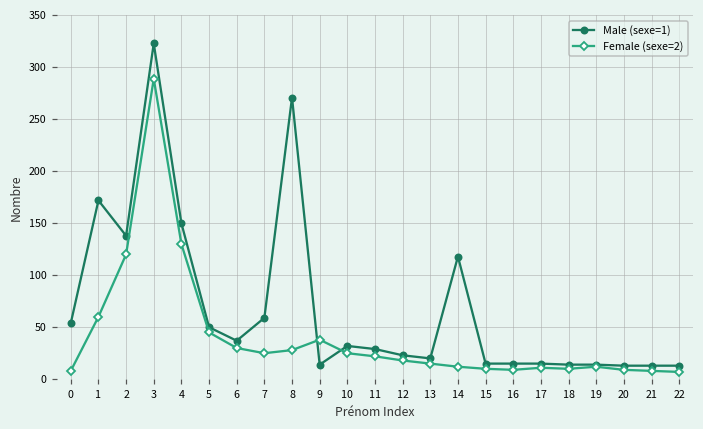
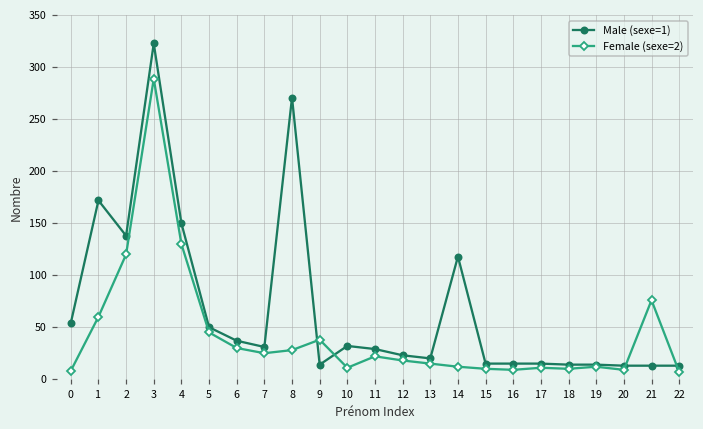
  {
    "Male (sexe=1)": {
      "0": 50,
      "1": 170,
      "2": 140,
      "3": 320,
      "4": 150,
      "5": 50,
      "6": 40,
-     "7": 60,
+     "7": 30,
      "8": 270,
      "9": 10,
      "10": 30,
      "11": 30,
      "12": 20,
      "13": 20,
      "14": 120,
      "15": 20,
      "16": 20,
      "17": 20,
      "18": 10,
      "20": 10,
      "21": 10,
      "22": 10
    },
    "Female (sexe=2)": {
      "0": 10,
      "1": 60,
      "2": 120,
      "3": 290,
      "4": 130,
      "5": 50,
      "6": 30,
      "7": 30,
      "8": 30,
      "9": 40,
-     "10": 30,
+     "10": 10,
      "11": 20,
      "12": 20,
      "13": 20,
      "14": 10,
      "15": 10,
      "16": 10,
      "17": 10,
      "18": 10,
      "20": 10,
-     "21": 10,
+     "21": 80,
      "22": 10
    }
  }
